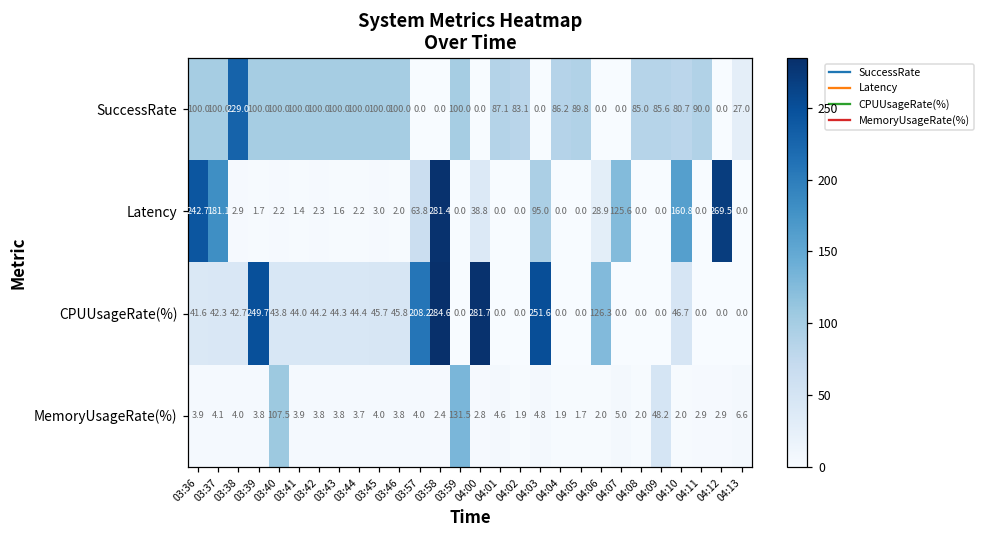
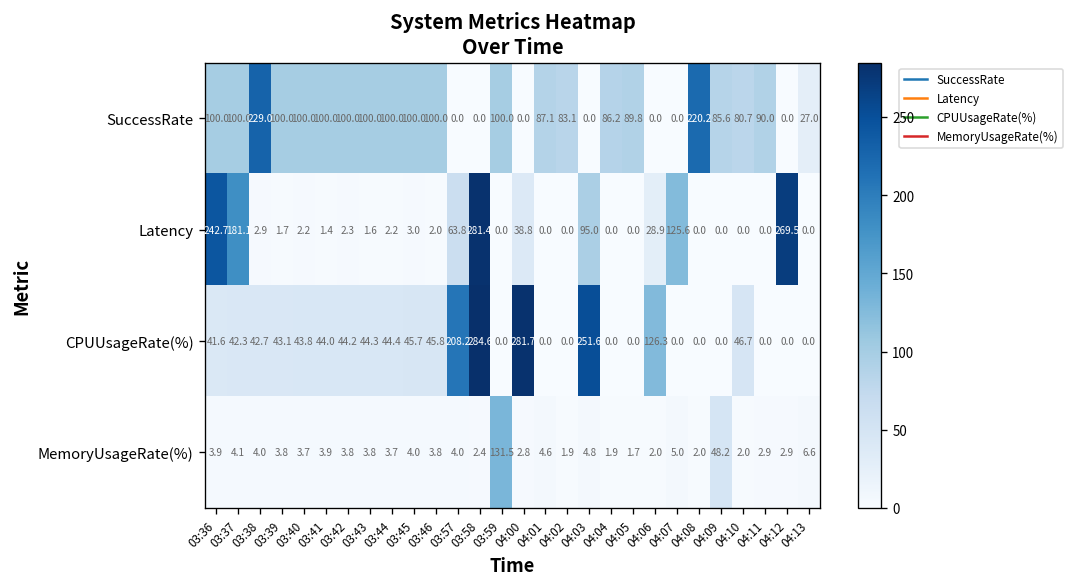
  {
    "SuccessRate": {
      "03:36": 100.0,
      "03:37": 100.0,
      "03:38": 229.0,
      "03:39": 100.0,
      "03:40": 100.0,
      "03:41": 100.0,
      "03:42": 100.0,
      "03:43": 100.0,
      "03:44": 100.0,
      "03:45": 100.0,
      "03:46": 100.0,
      "03:57": 0.0,
      "03:58": 0.0,
      "03:59": 100.0,
      "04:00": 0.0,
      "04:01": 87.1,
      "04:02": 83.1,
      "04:03": 0.0,
      "04:04": 86.2,
      "04:05": 89.8,
      "04:06": 0.0,
      "04:07": 0.0,
-     "04:08": 85.0,
+     "04:08": 220.2,
      "04:09": 85.6,
      "04:10": 80.7,
      "04:11": 90.0,
      "04:12": 0.0,
      "04:13": 27.0
    },
    "Latency": {
      "03:36": 242.7,
      "03:37": 181.1,
      "03:38": 2.9,
      "03:39": 1.7,
      "03:40": 2.2,
      "03:41": 1.4,
      "03:42": 2.3,
      "03:43": 1.6,
      "03:44": 2.2,
      "03:45": 3.0,
      "03:46": 2.0,
      "03:57": 63.8,
      "03:58": 281.4,
      "03:59": 0.0,
      "04:00": 38.8,
      "04:01": 0.0,
      "04:02": 0.0,
      "04:03": 95.0,
      "04:04": 0.0,
      "04:05": 0.0,
      "04:06": 28.9,
      "04:07": 125.6,
      "04:08": 0.0,
      "04:09": 0.0,
-     "04:10": 160.8,
+     "04:10": 0.0,
      "04:11": 0.0,
      "04:12": 269.5,
      "04:13": 0.0
    },
    "CPUUsageRate(%)": {
      "03:36": 41.6,
      "03:37": 42.3,
      "03:38": 42.7,
-     "03:39": 249.7,
+     "03:39": 43.1,
      "03:40": 43.8,
      "03:41": 44.0,
      "03:42": 44.2,
      "03:43": 44.3,
      "03:44": 44.4,
      "03:45": 45.7,
      "03:46": 45.8,
      "03:57": 208.2,
      "03:58": 284.6,
      "03:59": 0.0,
      "04:00": 281.7,
      "04:01": 0.0,
      "04:02": 0.0,
      "04:03": 251.6,
      "04:04": 0.0,
      "04:05": 0.0,
      "04:06": 126.3,
      "04:07": 0.0,
      "04:08": 0.0,
      "04:09": 0.0,
      "04:10": 46.7,
      "04:11": 0.0,
      "04:12": 0.0,
      "04:13": 0.0
    },
    "MemoryUsageRate(%)": {
      "03:36": 3.9,
      "03:37": 4.1,
      "03:38": 4.0,
      "03:39": 3.8,
-     "03:40": 107.5,
+     "03:40": 3.7,
      "03:41": 3.9,
      "03:42": 3.8,
      "03:43": 3.8,
      "03:44": 3.7,
      "03:45": 4.0,
      "03:46": 3.8,
      "03:57": 4.0,
      "03:58": 2.4,
      "03:59": 131.5,
      "04:00": 2.8,
      "04:01": 4.6,
      "04:02": 1.9,
      "04:03": 4.8,
      "04:04": 1.9,
      "04:05": 1.7,
      "04:06": 2.0,
      "04:07": 5.0,
      "04:08": 2.0,
      "04:09": 48.2,
      "04:10": 2.0,
      "04:11": 2.9,
      "04:12": 2.9,
      "04:13": 6.6
    }
  }
